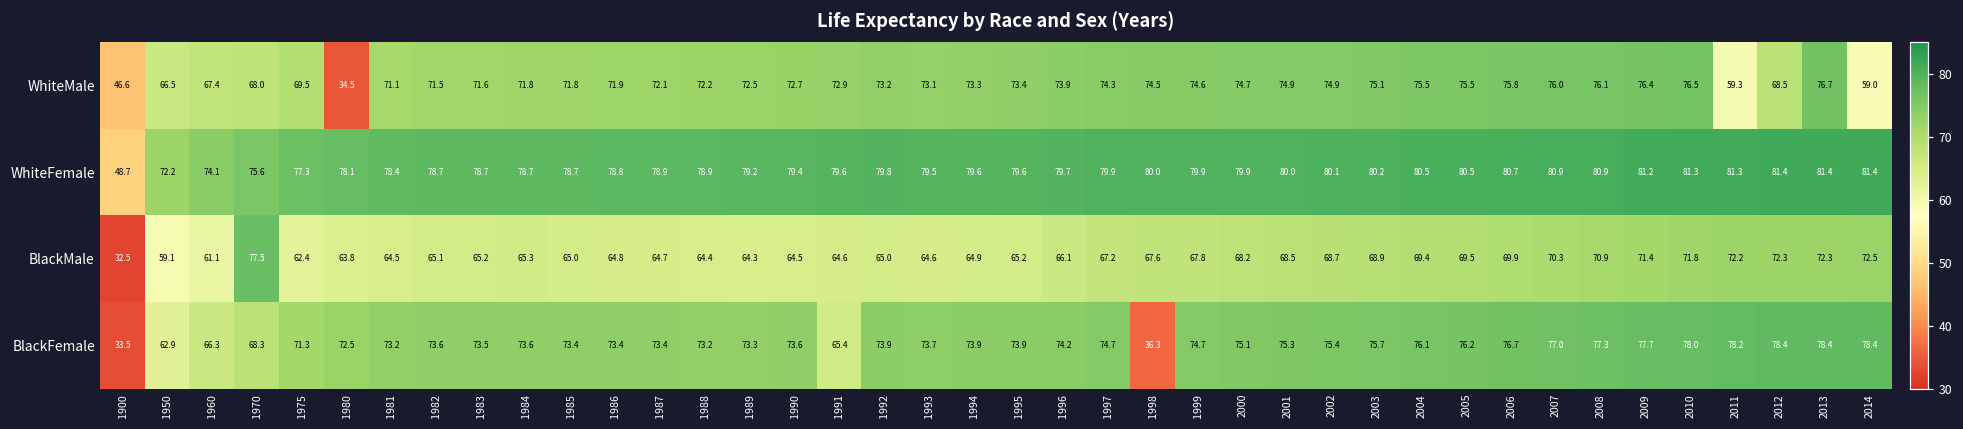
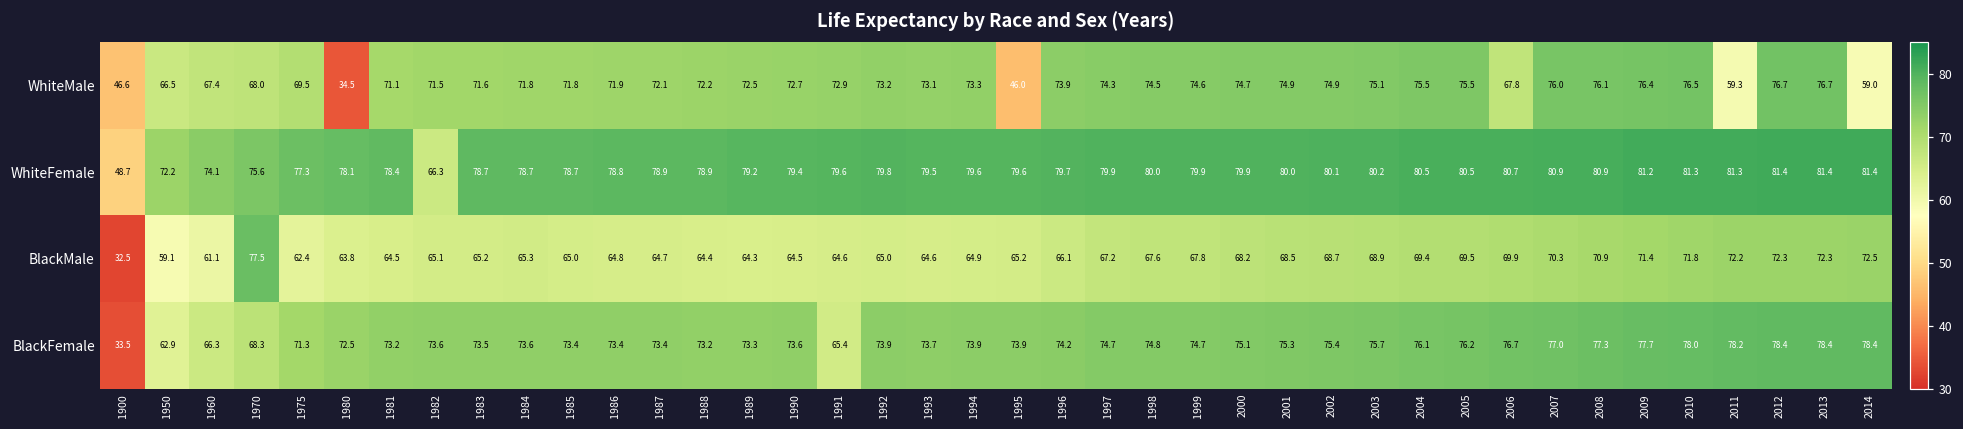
  {
    "WhiteMale": {
      "1900": 46.6,
      "1950": 66.5,
      "1960": 67.4,
      "1970": 68.0,
      "1975": 69.5,
      "1980": 34.5,
      "1981": 71.1,
      "1982": 71.5,
      "1983": 71.6,
      "1984": 71.8,
      "1985": 71.8,
      "1986": 71.9,
      "1987": 72.1,
      "1988": 72.2,
      "1989": 72.5,
      "1990": 72.7,
      "1991": 72.9,
      "1992": 73.2,
      "1993": 73.1,
      "1994": 73.3,
-     "1995": 73.4,
+     "1995": 46.0,
      "1996": 73.9,
      "1997": 74.3,
      "1998": 74.5,
      "1999": 74.6,
      "2000": 74.7,
      "2001": 74.9,
      "2002": 74.9,
      "2003": 75.1,
      "2004": 75.5,
      "2005": 75.5,
-     "2006": 75.8,
+     "2006": 67.8,
      "2007": 76.0,
      "2008": 76.1,
      "2009": 76.4,
      "2010": 76.5,
      "2011": 59.3,
-     "2012": 68.5,
+     "2012": 76.7,
      "2013": 76.7,
      "2014": 59.0
    },
    "WhiteFemale": {
      "1900": 48.7,
      "1950": 72.2,
      "1960": 74.1,
      "1970": 75.6,
      "1975": 77.3,
      "1980": 78.1,
      "1981": 78.4,
-     "1982": 78.7,
+     "1982": 66.3,
      "1983": 78.7,
      "1984": 78.7,
      "1985": 78.7,
      "1986": 78.8,
      "1987": 78.9,
      "1988": 78.9,
      "1989": 79.2,
      "1990": 79.4,
      "1991": 79.6,
      "1992": 79.8,
      "1993": 79.5,
      "1994": 79.6,
      "1995": 79.6,
      "1996": 79.7,
      "1997": 79.9,
      "1998": 80.0,
      "1999": 79.9,
      "2000": 79.9,
      "2001": 80.0,
      "2002": 80.1,
      "2003": 80.2,
      "2004": 80.5,
      "2005": 80.5,
      "2006": 80.7,
      "2007": 80.9,
      "2008": 80.9,
      "2009": 81.2,
      "2010": 81.3,
      "2011": 81.3,
      "2012": 81.4,
      "2013": 81.4,
      "2014": 81.4
    },
    "BlackMale": {
      "1900": 32.5,
      "1950": 59.1,
      "1960": 61.1,
      "1970": 77.5,
      "1975": 62.4,
      "1980": 63.8,
      "1981": 64.5,
      "1982": 65.1,
      "1983": 65.2,
      "1984": 65.3,
      "1985": 65.0,
      "1986": 64.8,
      "1987": 64.7,
      "1988": 64.4,
      "1989": 64.3,
      "1990": 64.5,
      "1991": 64.6,
      "1992": 65.0,
      "1993": 64.6,
      "1994": 64.9,
      "1995": 65.2,
      "1996": 66.1,
      "1997": 67.2,
      "1998": 67.6,
      "1999": 67.8,
      "2000": 68.2,
      "2001": 68.5,
      "2002": 68.7,
      "2003": 68.9,
      "2004": 69.4,
      "2005": 69.5,
      "2006": 69.9,
      "2007": 70.3,
      "2008": 70.9,
      "2009": 71.4,
      "2010": 71.8,
      "2011": 72.2,
      "2012": 72.3,
      "2013": 72.3,
      "2014": 72.5
    },
    "BlackFemale": {
      "1900": 33.5,
      "1950": 62.9,
      "1960": 66.3,
      "1970": 68.3,
      "1975": 71.3,
      "1980": 72.5,
      "1981": 73.2,
      "1982": 73.6,
      "1983": 73.5,
      "1984": 73.6,
      "1985": 73.4,
      "1986": 73.4,
      "1987": 73.4,
      "1988": 73.2,
      "1989": 73.3,
      "1990": 73.6,
      "1991": 65.4,
      "1992": 73.9,
      "1993": 73.7,
      "1994": 73.9,
      "1995": 73.9,
      "1996": 74.2,
      "1997": 74.7,
-     "1998": 36.3,
+     "1998": 74.8,
      "1999": 74.7,
      "2000": 75.1,
      "2001": 75.3,
      "2002": 75.4,
      "2003": 75.7,
      "2004": 76.1,
      "2005": 76.2,
      "2006": 76.7,
      "2007": 77.0,
      "2008": 77.3,
      "2009": 77.7,
      "2010": 78.0,
      "2011": 78.2,
      "2012": 78.4,
      "2013": 78.4,
      "2014": 78.4
    }
  }
